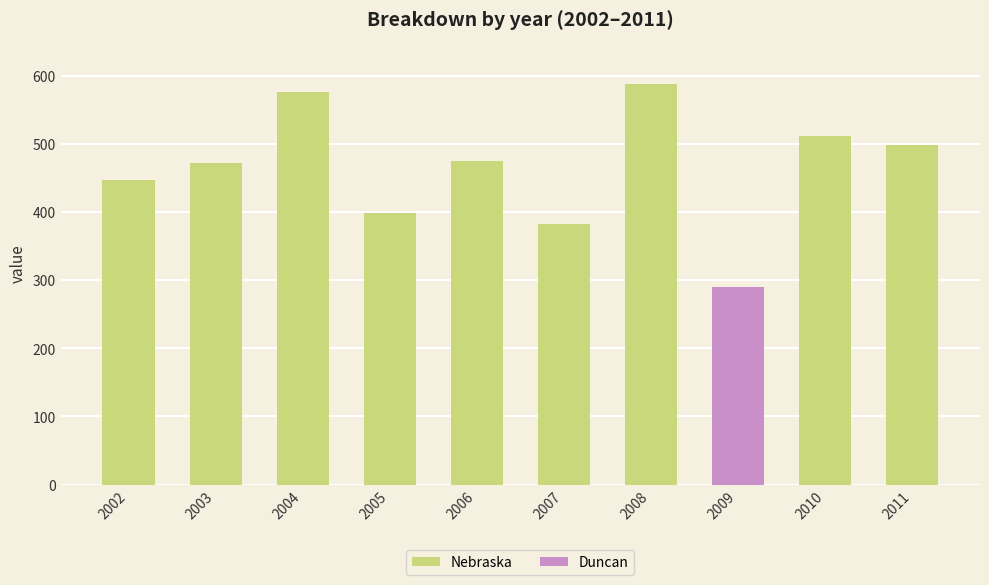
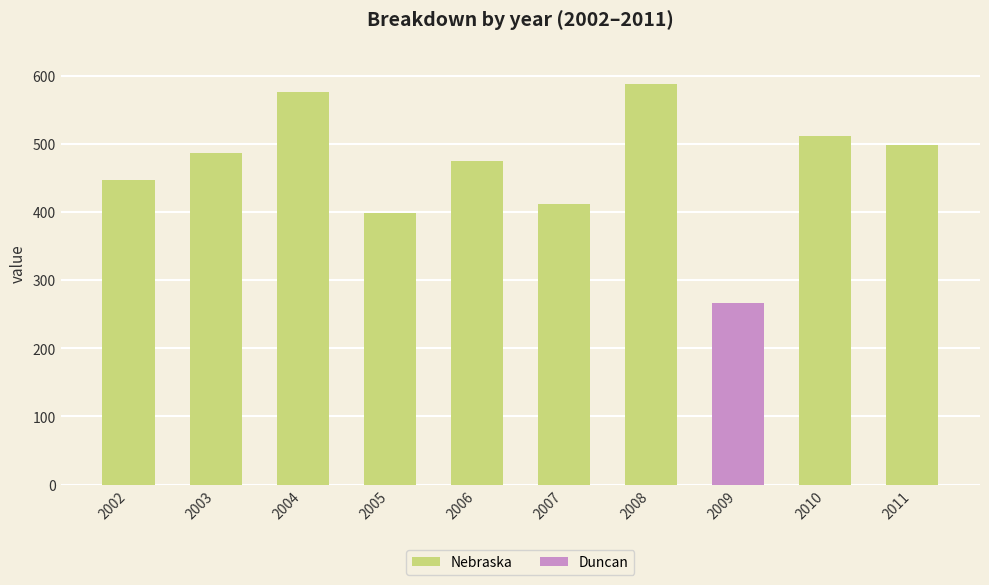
  {
    "Nebraska": {
      "2002": 450,
-     "2003": 470,
+     "2003": 490,
      "2004": 580,
      "2005": 400,
      "2006": 480,
-     "2007": 380,
+     "2007": 410,
      "2008": 590,
      "2010": 510,
      "2011": 500
    },
    "Duncan": {
-     "2009": 290
+     "2009": 270
    }
  }
